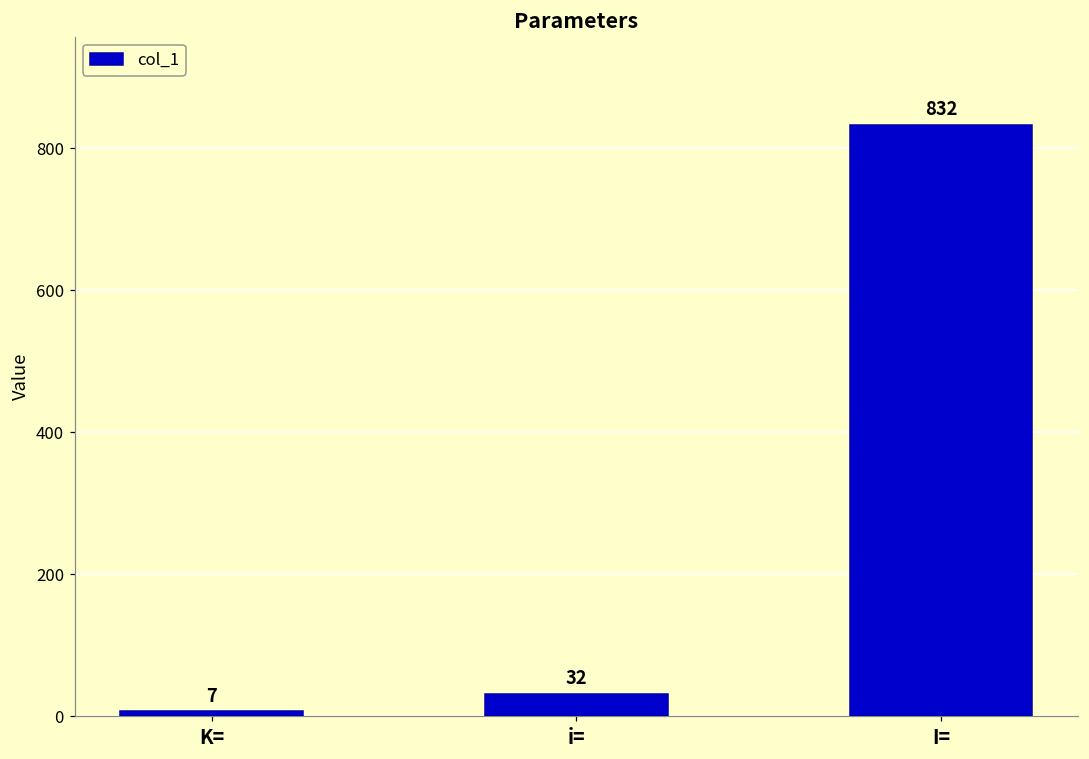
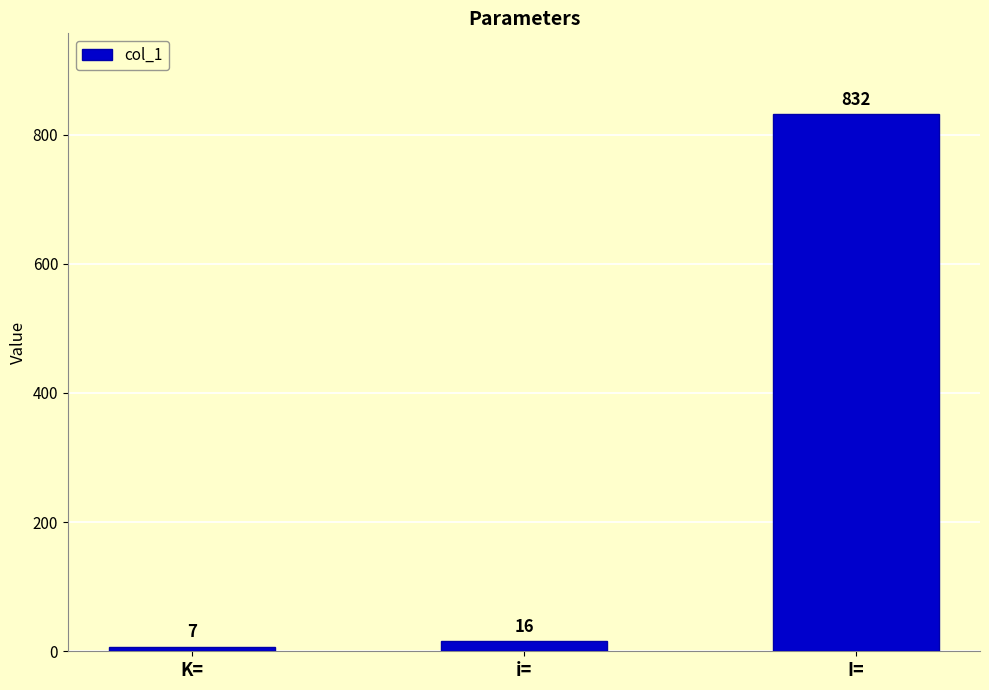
  {
    "K=": 7,
-   "i=": 32,
+   "i=": 16,
    "I=": 832
  }
